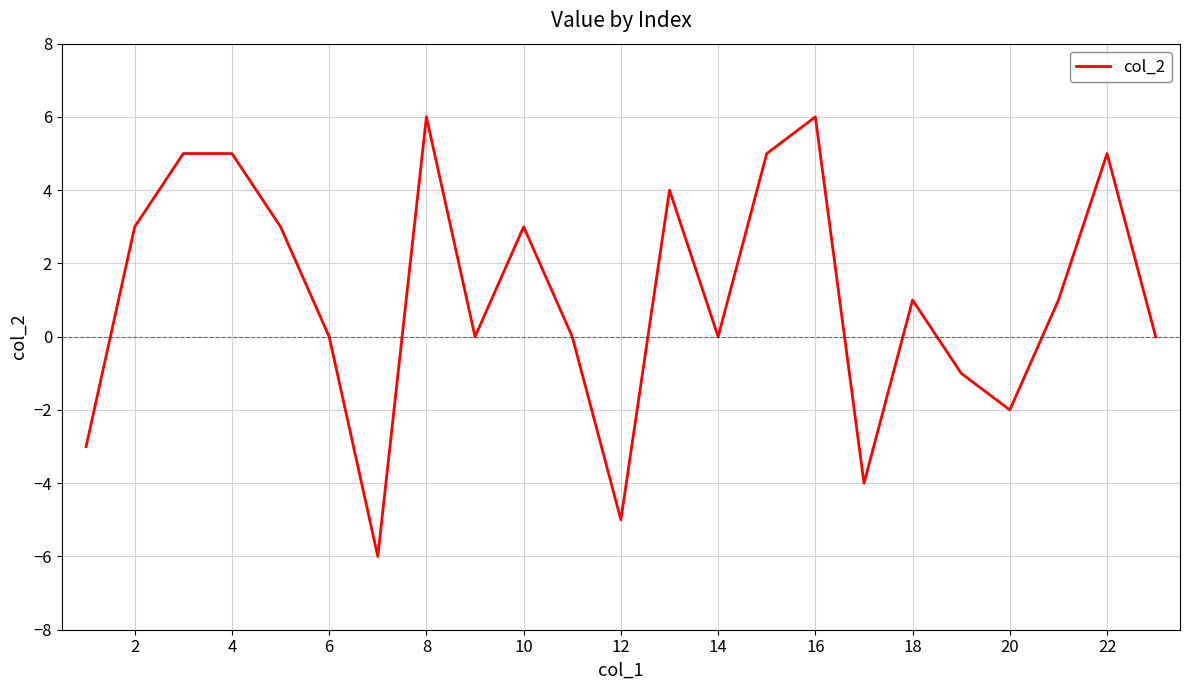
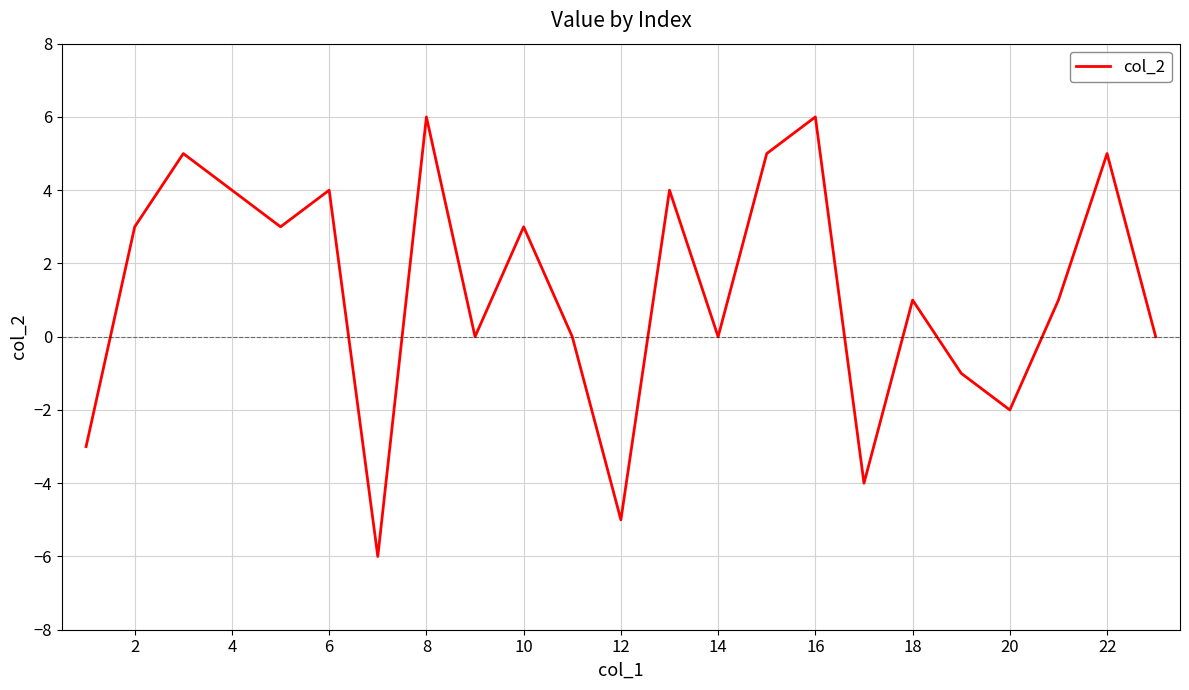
  {
    "2": 3,
-   "4": 5,
-   "6": 0,
+   "4": 4,
+   "6": 4,
    "8": 6,
    "10": 3,
    "12": -5,
    "14": 0,
    "16": 6,
    "18": 1,
    "20": -2,
    "22": 5
  }
